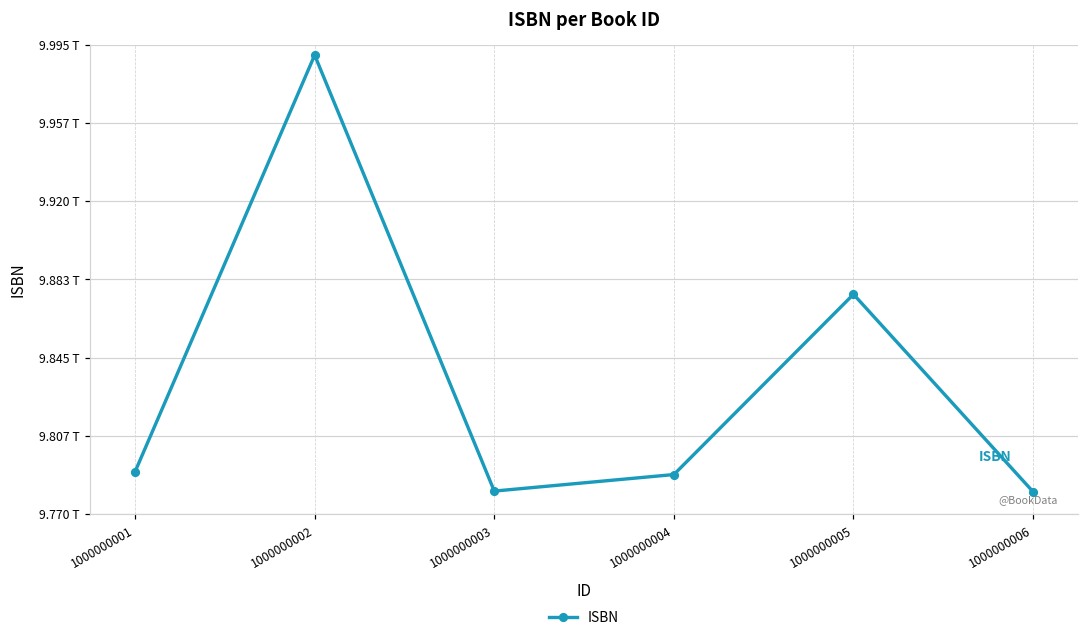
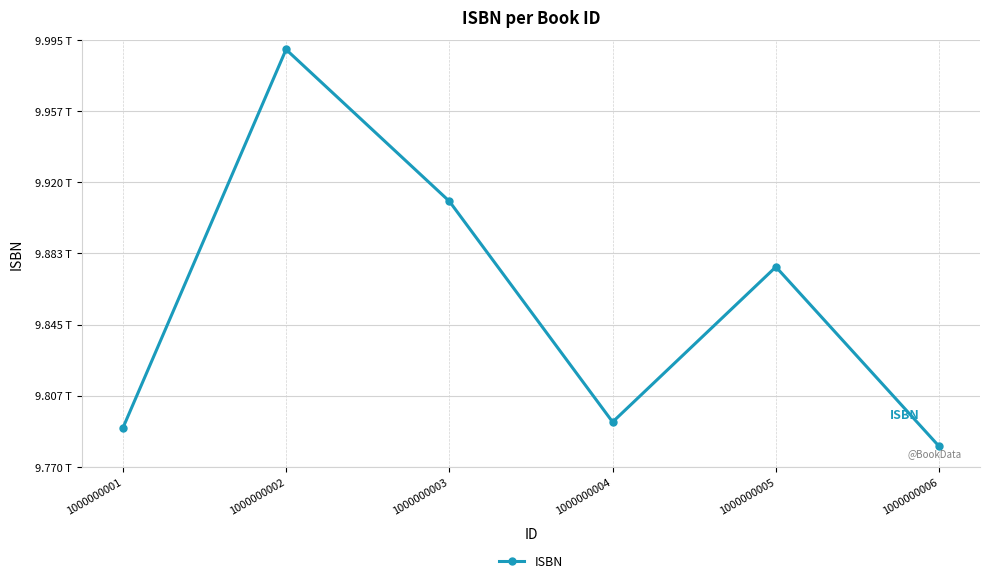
  {
    "1000000001": "9.790 T",
    "1000000002": "9.990 T",
-   "1000000003": "9.781 T",
-   "1000000004": "9.789 T",
+   "1000000003": "9.910 T",
+   "1000000004": "9.794 T",
    "1000000005": "9.875 T",
    "1000000006": "9.781 T"
  }
